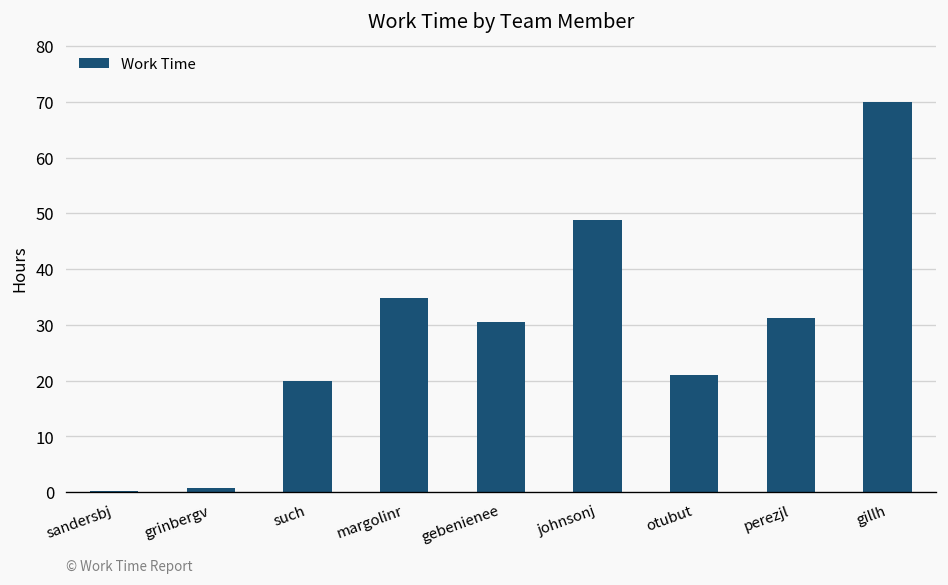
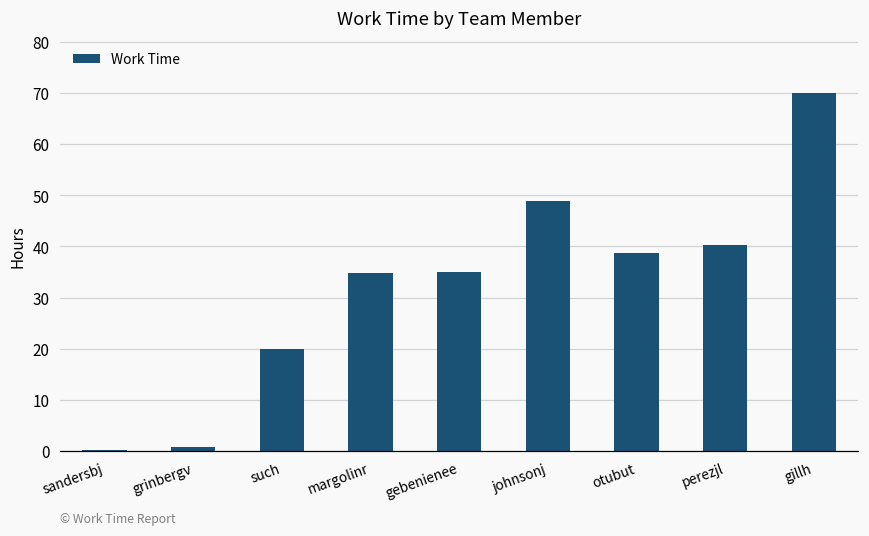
  {
    "grinbergv": 1,
    "such": 20,
    "margolinr": 35,
-   "gebenienee": 31,
+   "gebenienee": 35,
    "johnsonj": 49,
-   "otubut": 21,
-   "perezjl": 31,
+   "otubut": 39,
+   "perezjl": 40,
    "gillh": 70
  }
